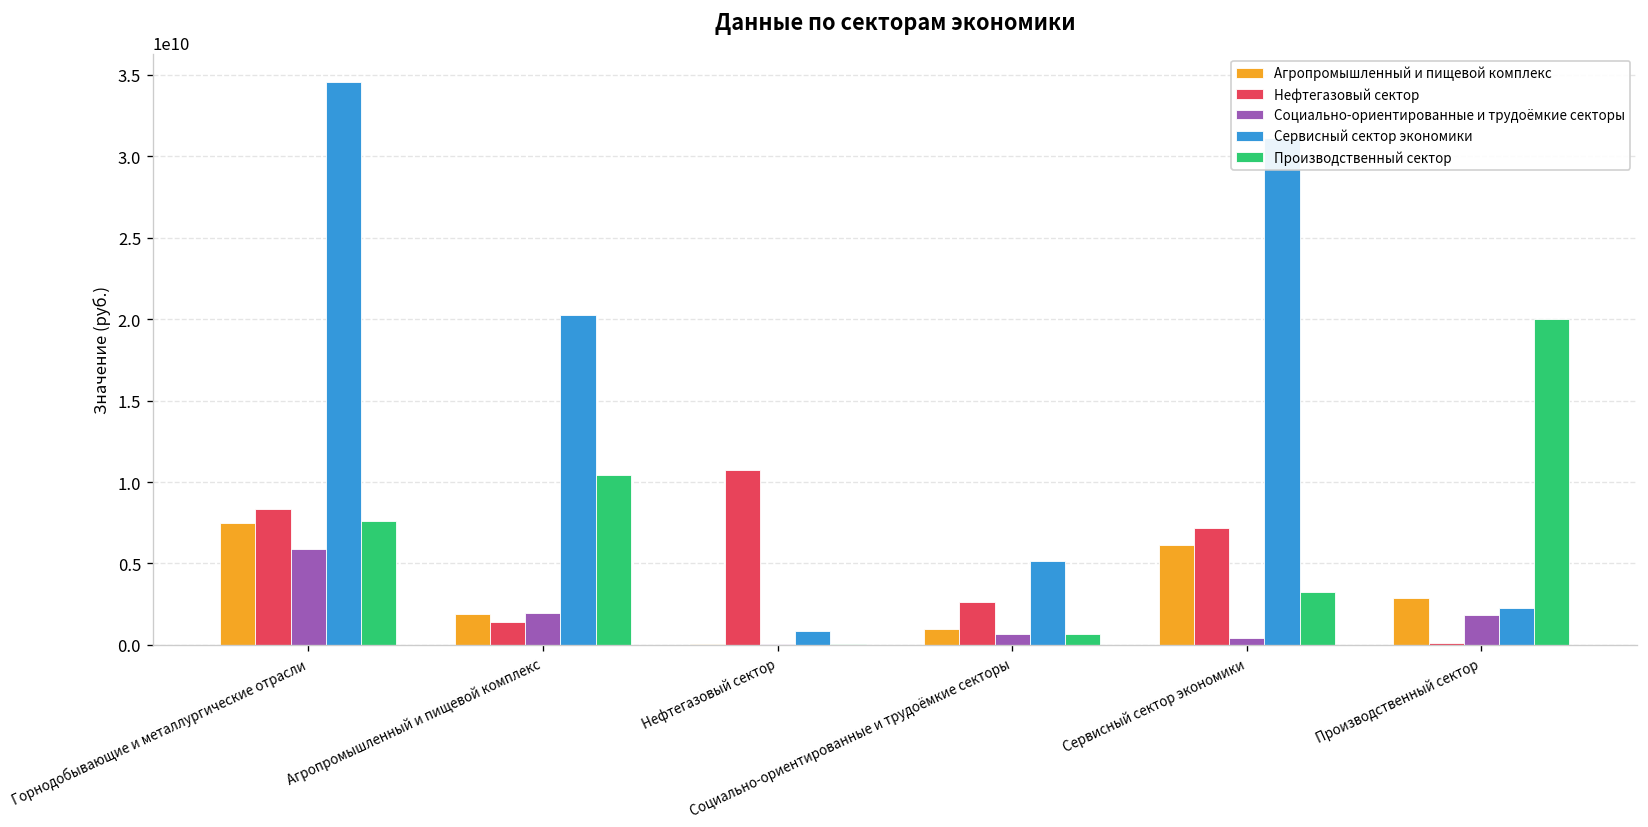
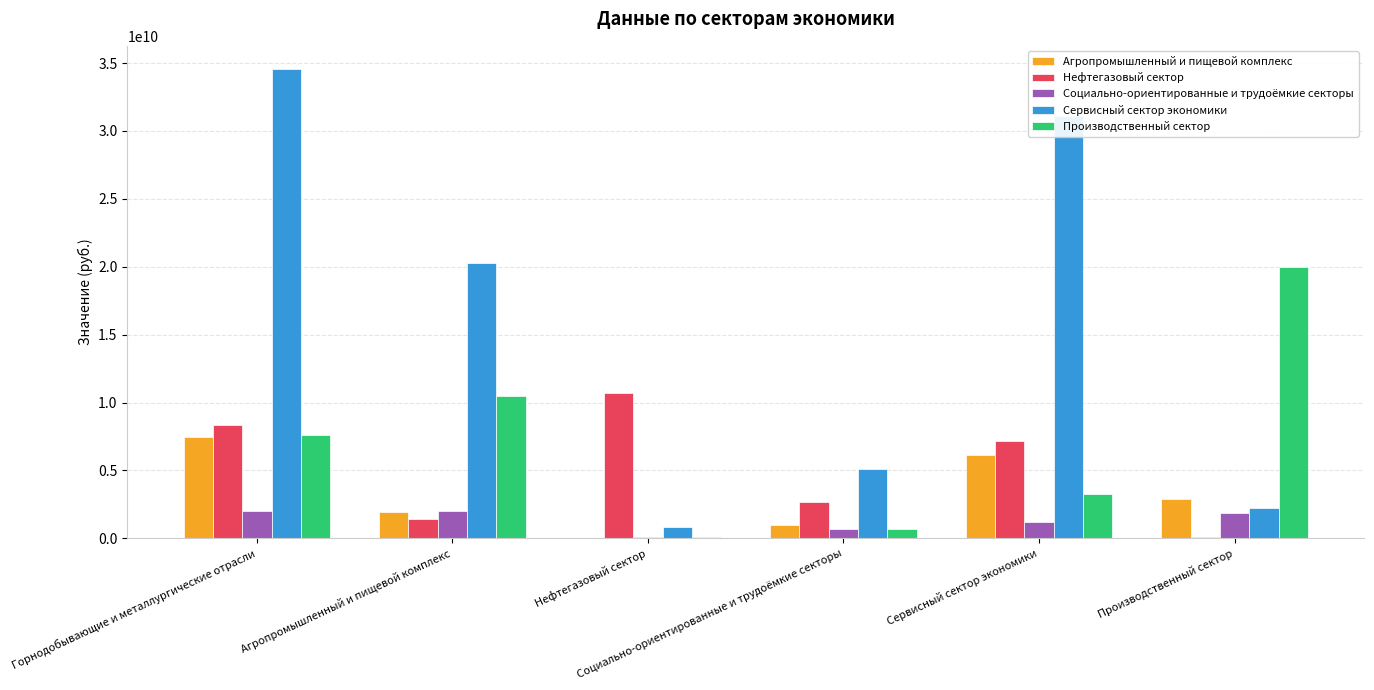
  {
    "Агропромышленный и пищевой комплекс": {
      "Горнодобывающие и металлургические отрасли": 7500000000,
      "Агропромышленный и пищевой комплекс": 1900000000,
      "Социально-ориентированные и трудоёмкие секторы": 1000000000,
      "Сервисный сектор экономики": 6200000000,
      "Производственный сектор": 2900000000
    },
    "Нефтегазовый сектор": {
      "Горнодобывающие и металлургические отрасли": 8400000000,
      "Агропромышленный и пищевой комплекс": 1400000000,
      "Нефтегазовый сектор": 10700000000,
      "Социально-ориентированные и трудоёмкие секторы": 2700000000,
      "Сервисный сектор экономики": 7200000000
    },
    "Социально-ориентированные и трудоёмкие секторы": {
-     "Горнодобывающие и металлургические отрасли": 5900000000,
+     "Горнодобывающие и металлургические отрасли": 2000000000,
      "Агропромышленный и пищевой комплекс": 2000000000,
      "Социально-ориентированные и трудоёмкие секторы": 700000000,
-     "Сервисный сектор экономики": 500000000,
+     "Сервисный сектор экономики": 1200000000,
      "Производственный сектор": 1800000000
    },
    "Сервисный сектор экономики": {
      "Горнодобывающие и металлургические отрасли": 34500000000,
      "Агропромышленный и пищевой комплекс": 20300000000,
      "Нефтегазовый сектор": 900000000,
      "Социально-ориентированные и трудоёмкие секторы": 5100000000,
      "Производственный сектор": 2300000000
    },
    "Производственный сектор": {
      "Горнодобывающие и металлургические отрасли": 7600000000,
      "Агропромышленный и пищевой комплекс": 10400000000,
      "Социально-ориентированные и трудоёмкие секторы": 700000000,
      "Сервисный сектор экономики": 3200000000,
      "Производственный сектор": 20000000000
    }
  }
